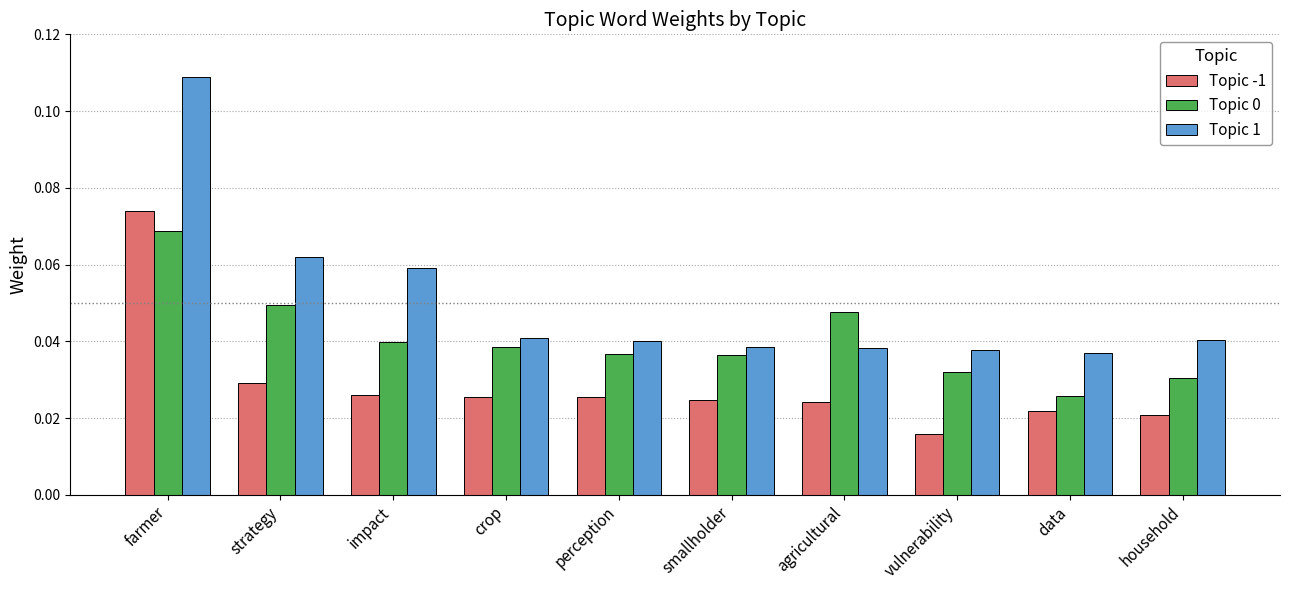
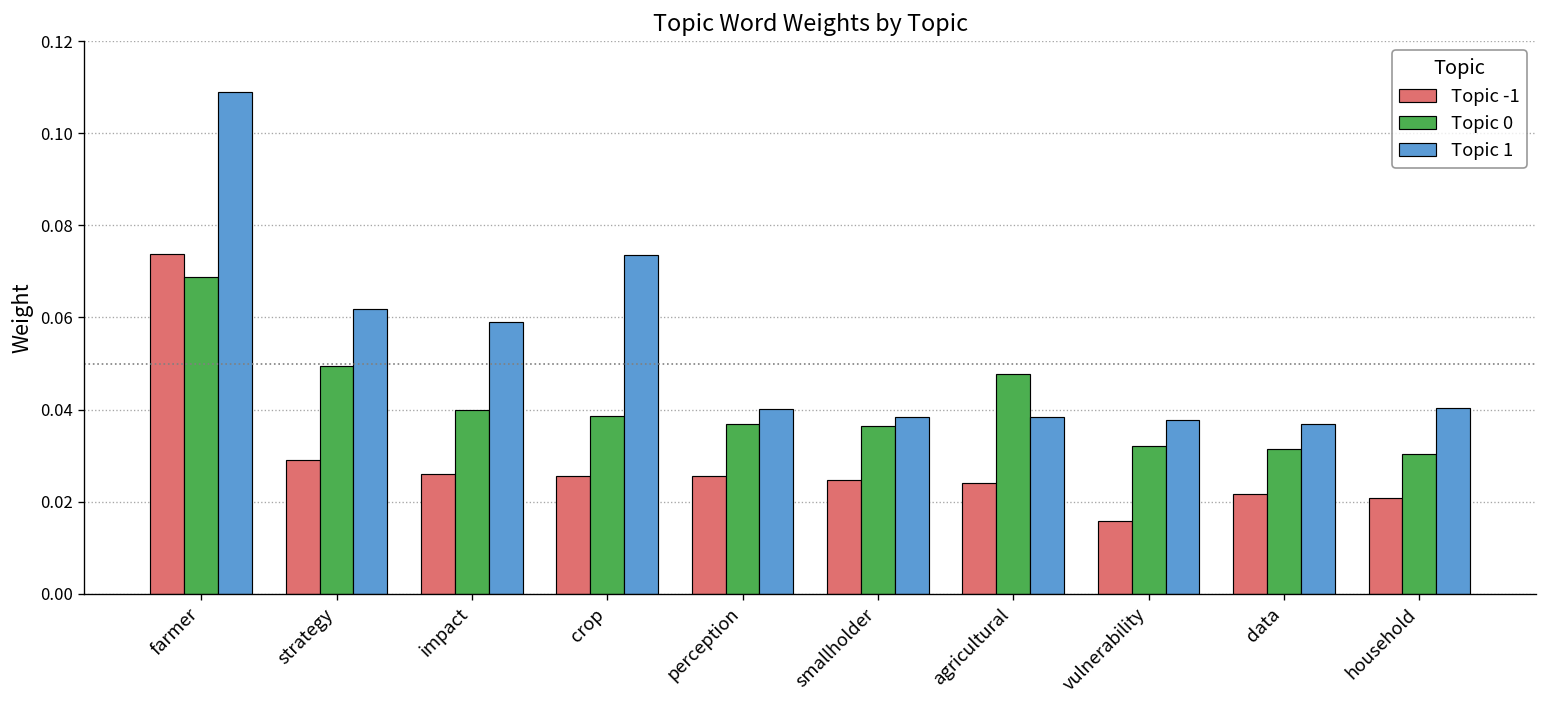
  {
    "Topic -1": {
      "farmer": 0.074,
      "strategy": 0.029,
      "impact": 0.026,
      "crop": 0.026,
      "perception": 0.026,
      "smallholder": 0.025,
      "agricultural": 0.024,
      "vulnerability": 0.016,
      "data": 0.022,
      "household": 0.021
    },
    "Topic 0": {
      "farmer": 0.069,
      "strategy": 0.049,
      "impact": 0.040,
      "crop": 0.039,
      "perception": 0.037,
      "smallholder": 0.036,
      "agricultural": 0.048,
      "vulnerability": 0.032,
-     "data": 0.026,
+     "data": 0.031,
      "household": 0.030
    },
    "Topic 1": {
      "farmer": 0.109,
      "strategy": 0.062,
      "impact": 0.059,
-     "crop": 0.041,
+     "crop": 0.074,
      "perception": 0.040,
      "smallholder": 0.038,
      "agricultural": 0.038,
      "vulnerability": 0.038,
      "data": 0.037,
      "household": 0.040
    }
  }
